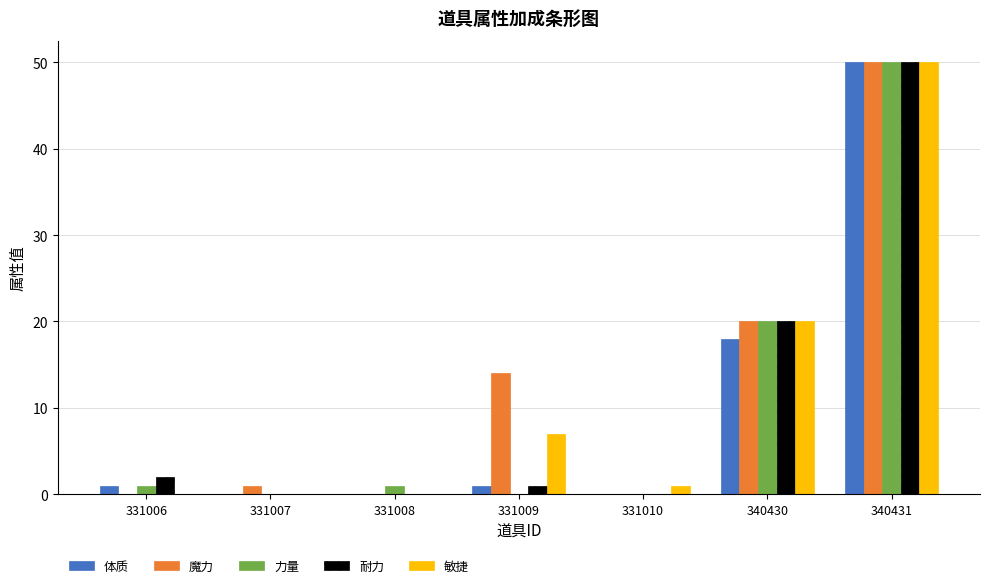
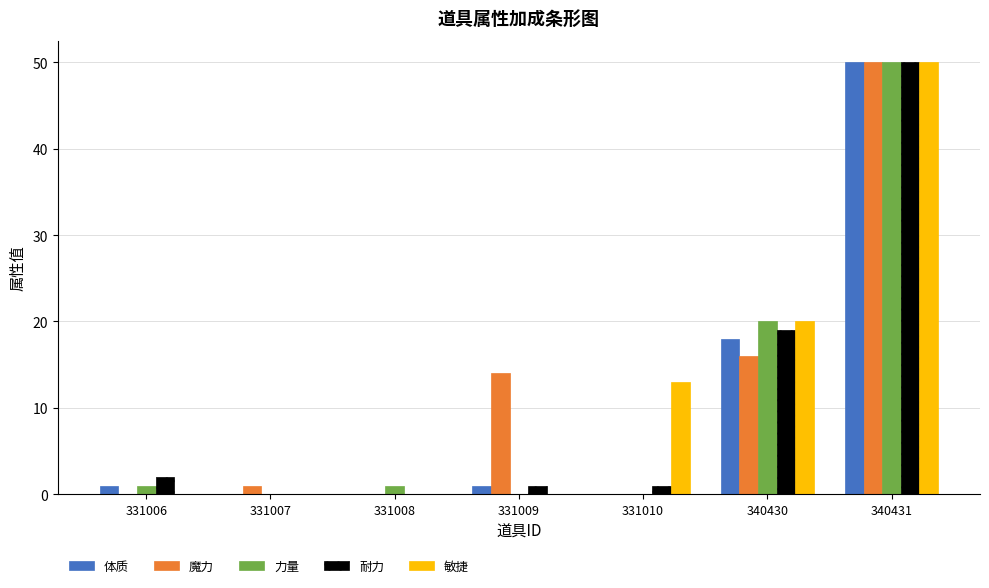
  {
    "体质": {
      "331006": 1,
      "331007": 0,
      "331008": 0,
      "331009": 1,
      "331010": 0,
      "340430": 18,
      "340431": 50
    },
    "魔力": {
      "331006": 0,
      "331007": 1,
      "331008": 0,
      "331009": 14,
      "331010": 0,
-     "340430": 20,
+     "340430": 16,
      "340431": 50
    },
    "力量": {
      "331006": 1,
      "331007": 0,
      "331008": 1,
      "331009": 0,
      "331010": 0,
      "340430": 20,
      "340431": 50
    },
    "耐力": {
      "331006": 2,
      "331007": 0,
      "331008": 0,
      "331009": 1,
-     "331010": 0,
-     "340430": 20,
+     "331010": 1,
+     "340430": 19,
      "340431": 50
    },
    "敏捷": {
      "331006": 0,
      "331007": 0,
      "331008": 0,
-     "331009": 7,
-     "331010": 1,
+     "331009": 0,
+     "331010": 13,
      "340430": 20,
      "340431": 50
    }
  }
